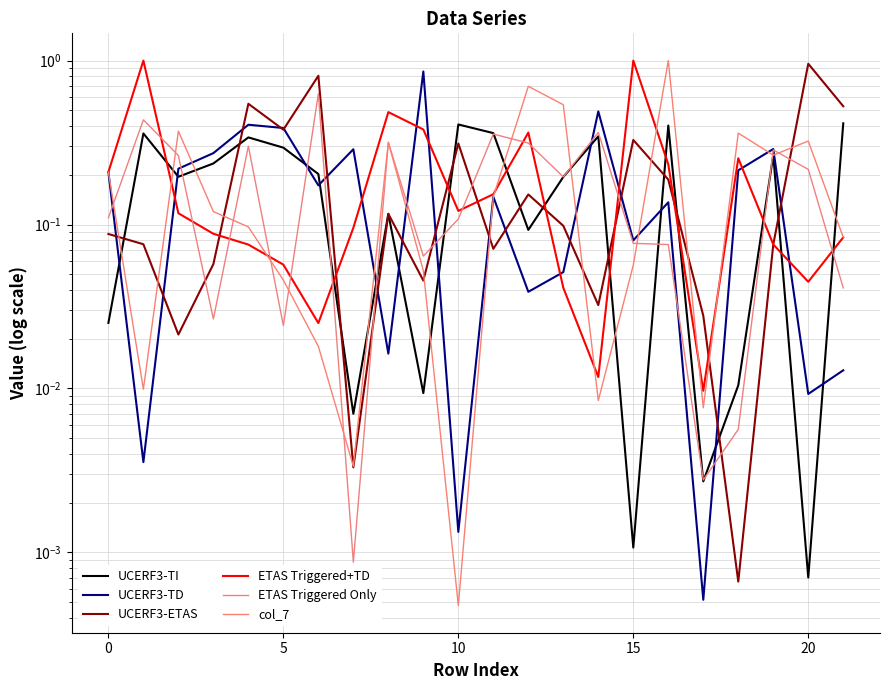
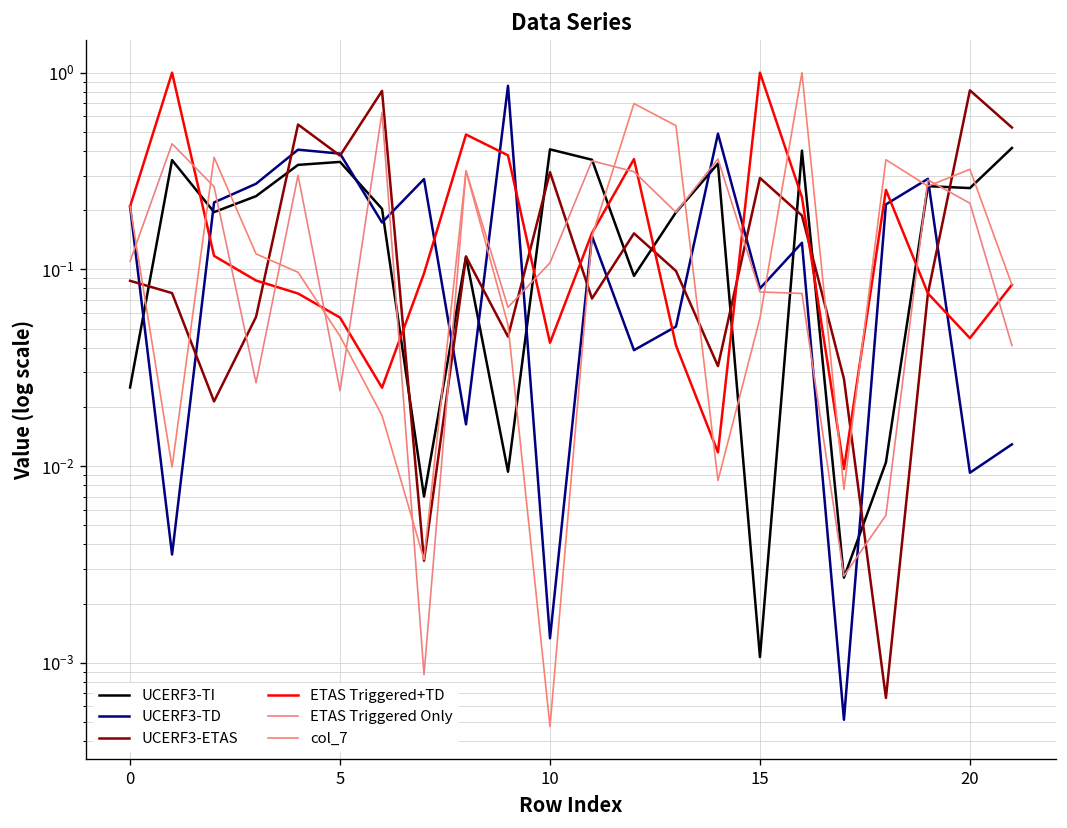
  {
    "UCERF3-TI": {
      "0": 0.025,
-     "5": 0.29,
+     "5": 0.35,
      "10": 0.41,
      "15": 0.0011,
-     "20": 0.00070
+     "20": 0.26
    },
    "UCERF3-TD": {
      "10": 0.0013,
      "15": 0.08,
      "20": 0.009
    },
    "UCERF3-ETAS": {
      "0": 0.09,
      "10": 0.31,
-     "15": 0.33,
-     "20": 1.0
+     "15": 0.29,
+     "20": 0.8
    },
    "ETAS Triggered+TD": {
      "5": 0.057,
-     "10": 0.12,
+     "10": 0.042,
      "15": 1.0,
      "20": 0.045
    }
  }
